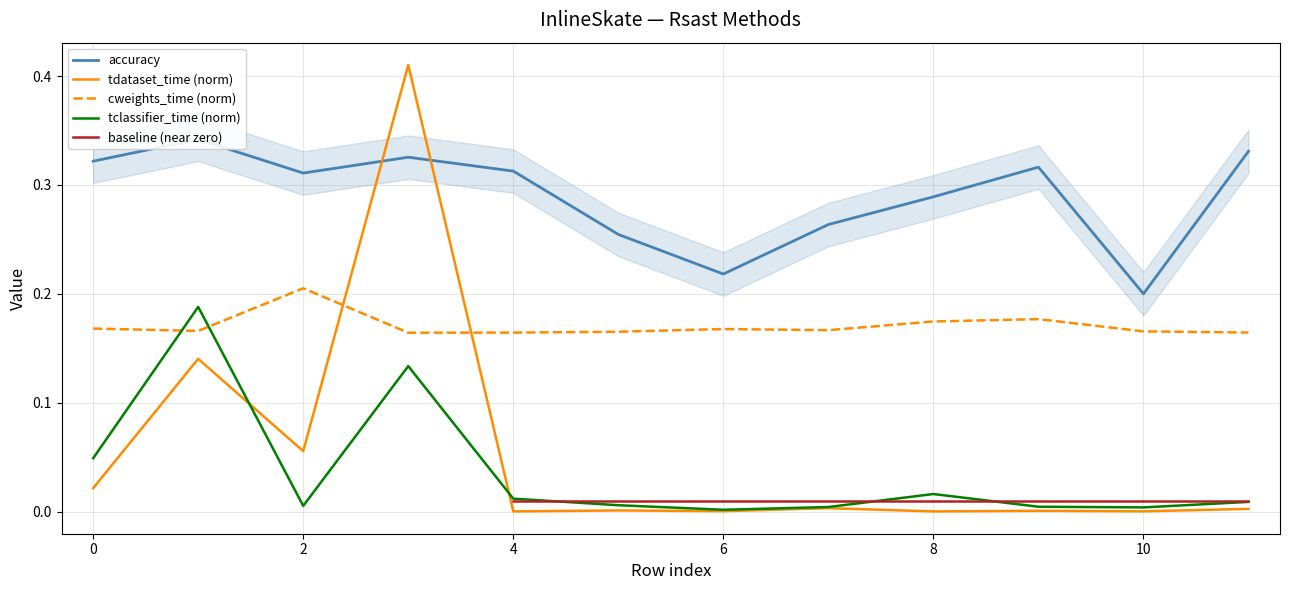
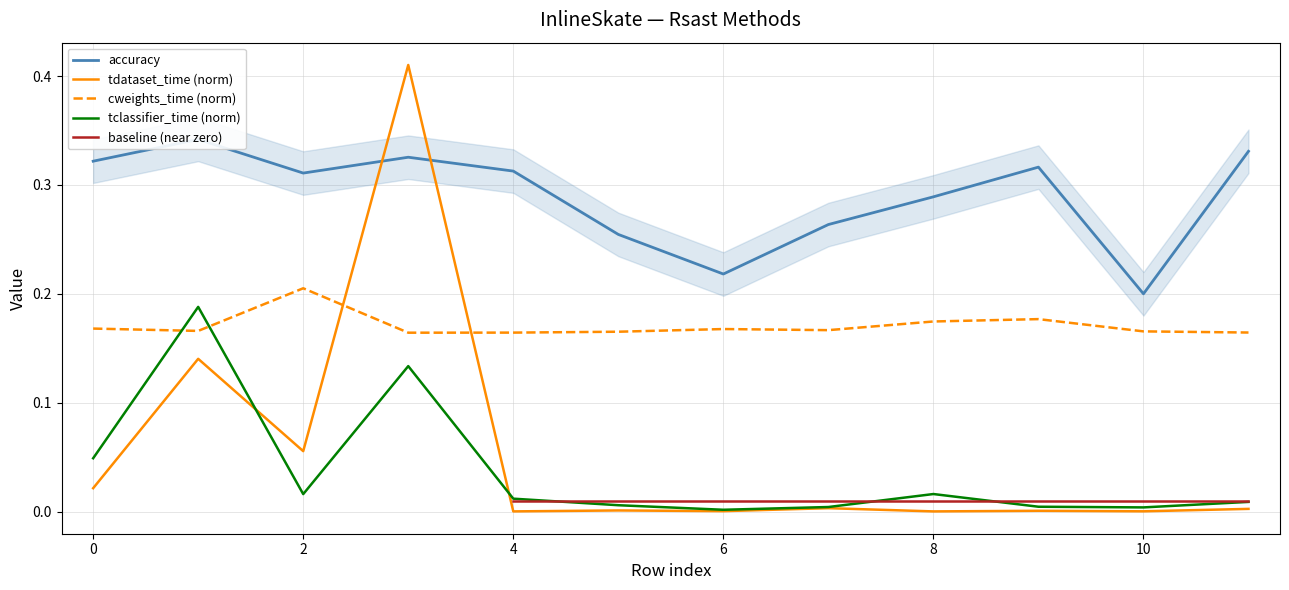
  {
    "tclassifier_time (norm)": {
      "0": 0.049,
-     "2": 0.005,
+     "2": 0.016,
      "8": 0.016,
      "10": 0.004
    },
    "baseline (near zero)": {
      "6": 0.010,
      "8": 0.010,
      "10": 0.010
    }
  }
